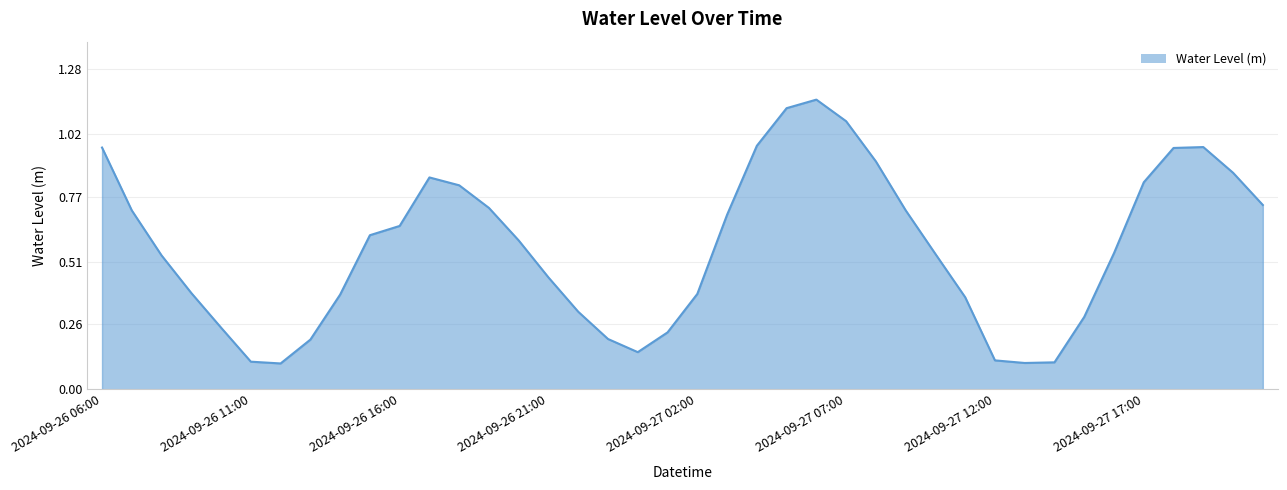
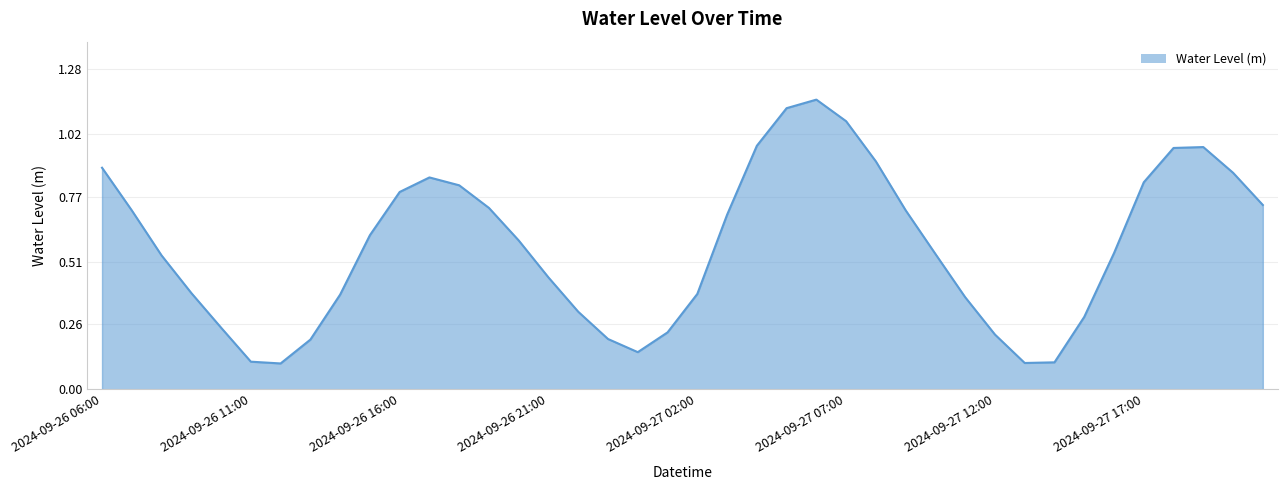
  {
-   "2024-09-26 06:00": 0.97,
+   "2024-09-26 06:00": 0.89,
    "2024-09-26 11:00": 0.11,
-   "2024-09-26 16:00": 0.65,
+   "2024-09-26 16:00": 0.79,
    "2024-09-26 21:00": 0.45,
    "2024-09-27 02:00": 0.38,
    "2024-09-27 07:00": 1.07,
-   "2024-09-27 12:00": 0.12,
+   "2024-09-27 12:00": 0.22,
    "2024-09-27 17:00": 0.83
  }
